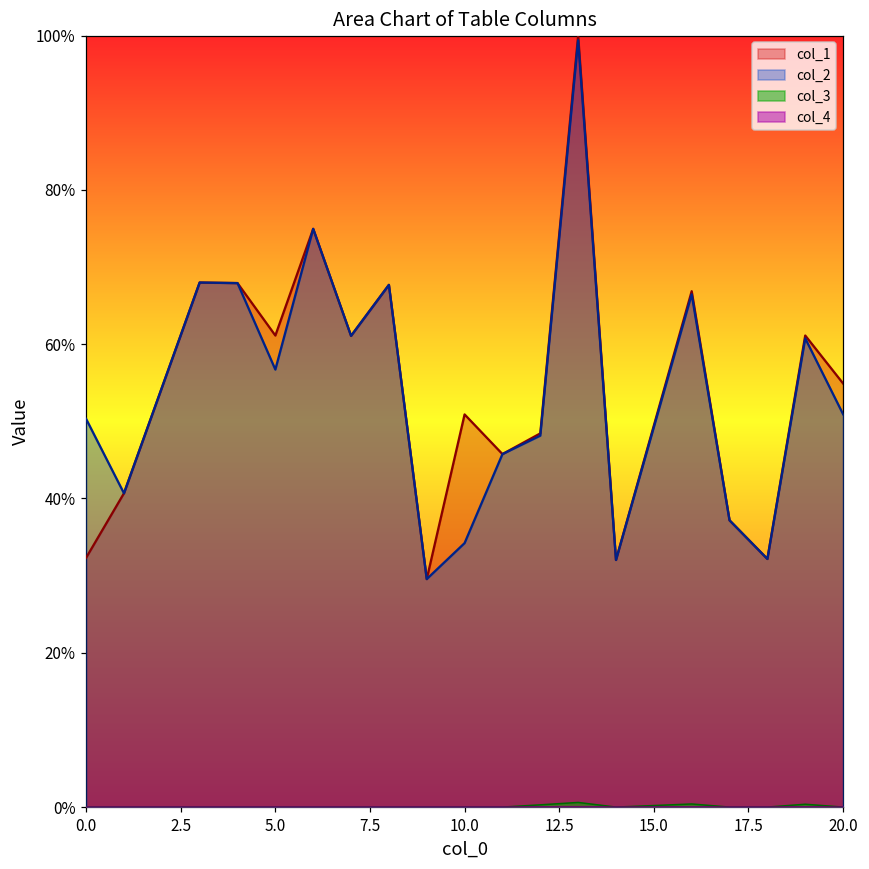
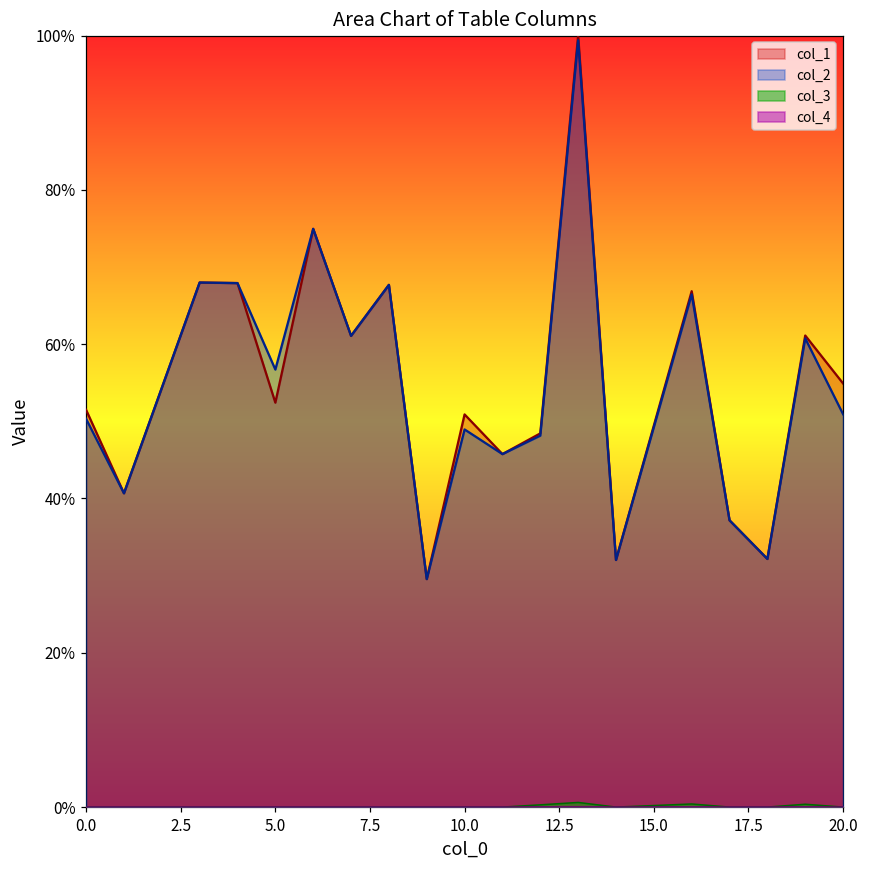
  {
    "col_1": {
-     "0.0": "32%",
-     "5.0": "61%",
+     "0.0": "51%",
+     "5.0": "52%",
      "10.0": "51%",
      "20.0": "55%"
    },
    "col_2": {
      "0.0": "50%",
      "5.0": "57%",
-     "10.0": "34%",
+     "10.0": "49%",
      "20.0": "51%"
    }
  }
